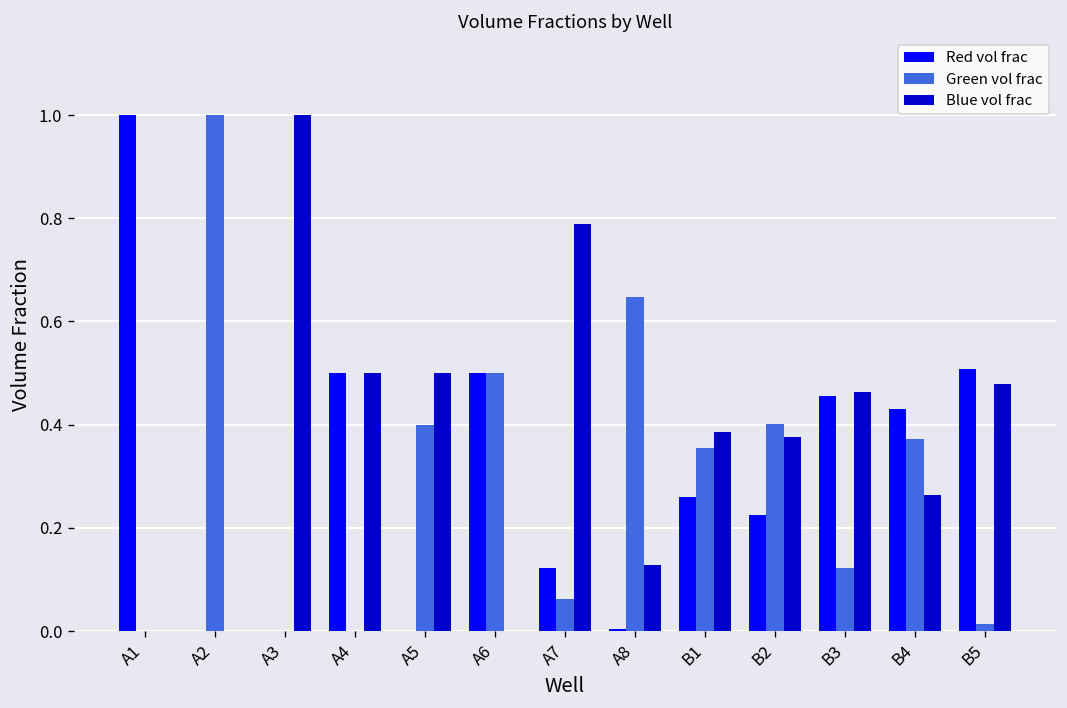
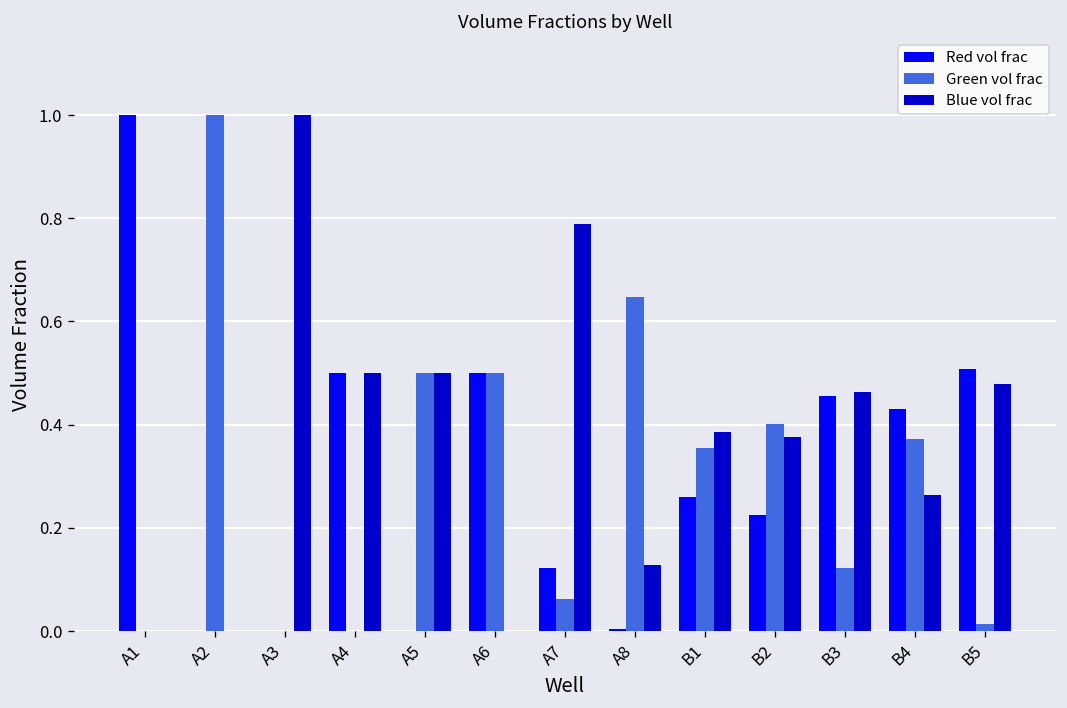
  {
    "Green vol frac": {
      "A1": 0.0,
      "A2": 1.0,
      "A3": 0.0,
      "A4": 0.0,
-     "A5": 0.4,
+     "A5": 0.5,
      "A6": 0.5,
      "A7": 0.06,
      "A8": 0.65,
      "B1": 0.35,
      "B2": 0.4,
      "B3": 0.12,
      "B4": 0.37,
      "B5": 0.01
    }
  }
